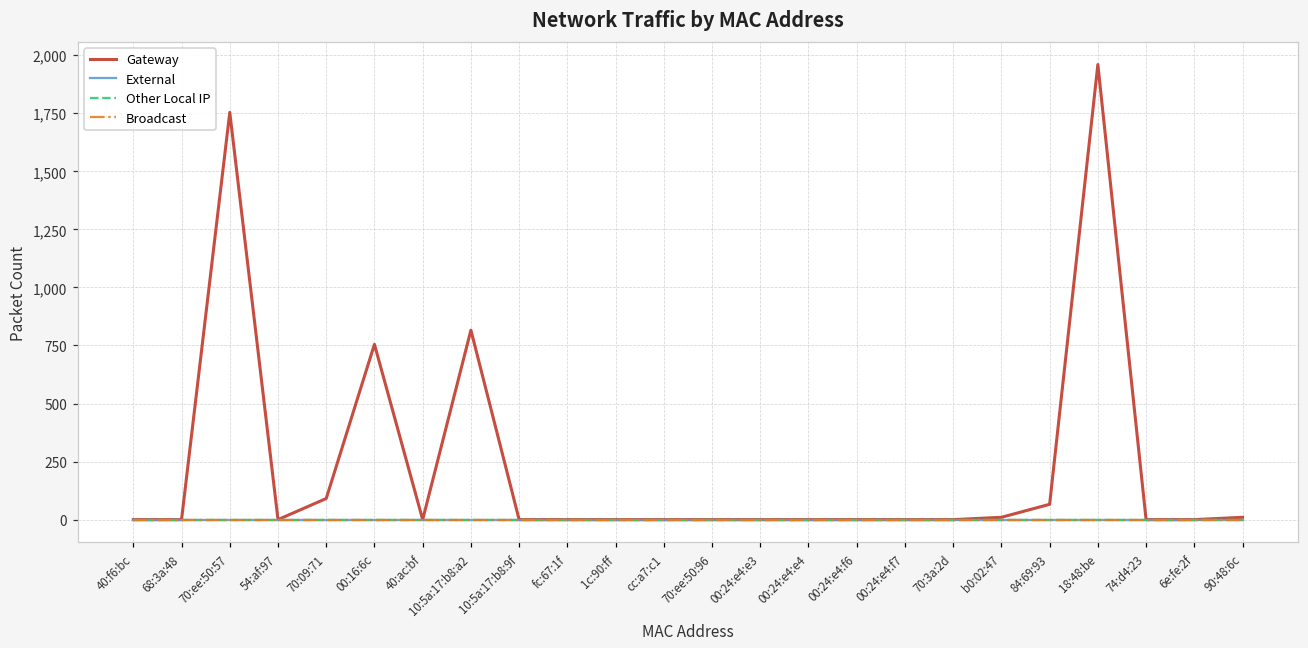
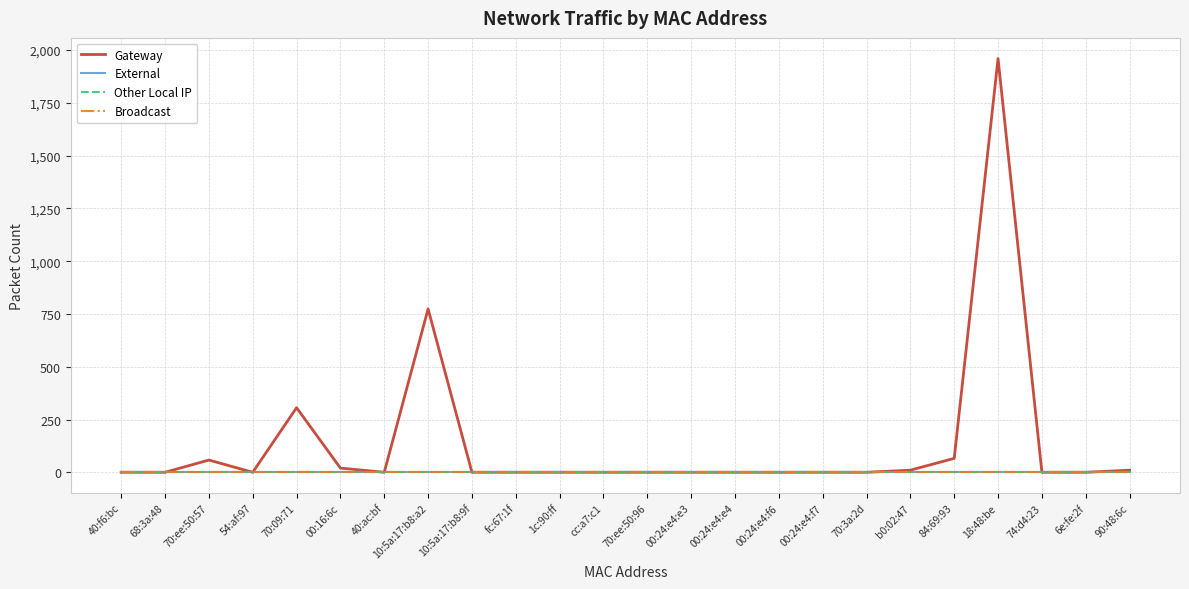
  {
    "Gateway": {
-     "70:ee:50:57": "1,750",
-     "70:09:71": "90",
-     "00:16:6c": "760",
-     "10:5a:17:b8:a2": "820",
+     "70:ee:50:57": "60",
+     "70:09:71": "310",
+     "00:16:6c": "20",
+     "10:5a:17:b8:a2": "770",
      "84:69:93": "70",
      "18:48:be": "1,960"
    },
    "Broadcast": {
      "70:ee:50:57": "0",
      "70:09:71": "0",
      "00:16:6c": "0",
      "10:5a:17:b8:a2": "0",
      "84:69:93": "0",
      "18:48:be": "0"
    }
  }
